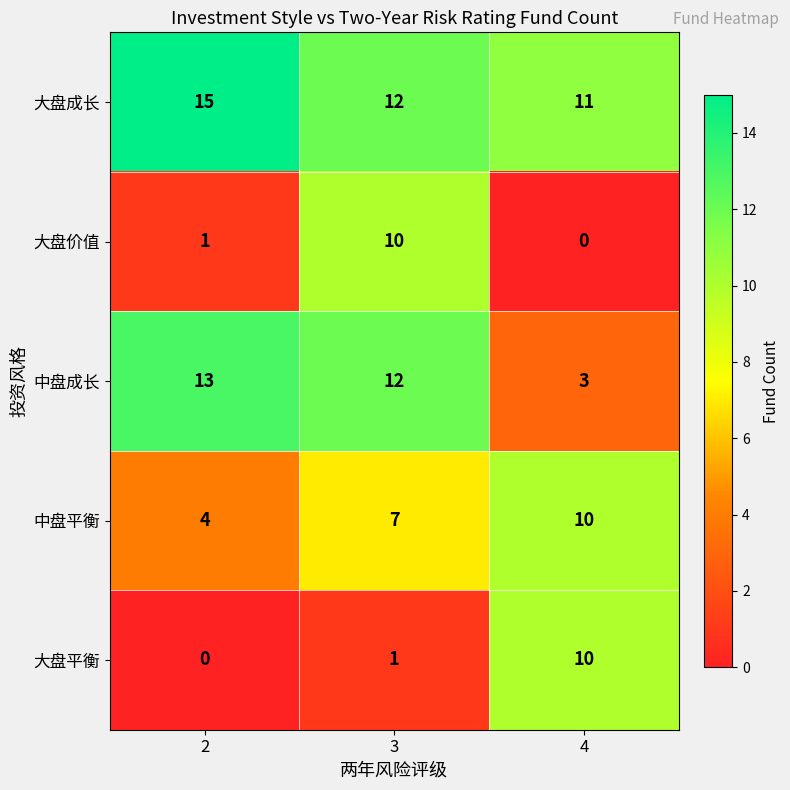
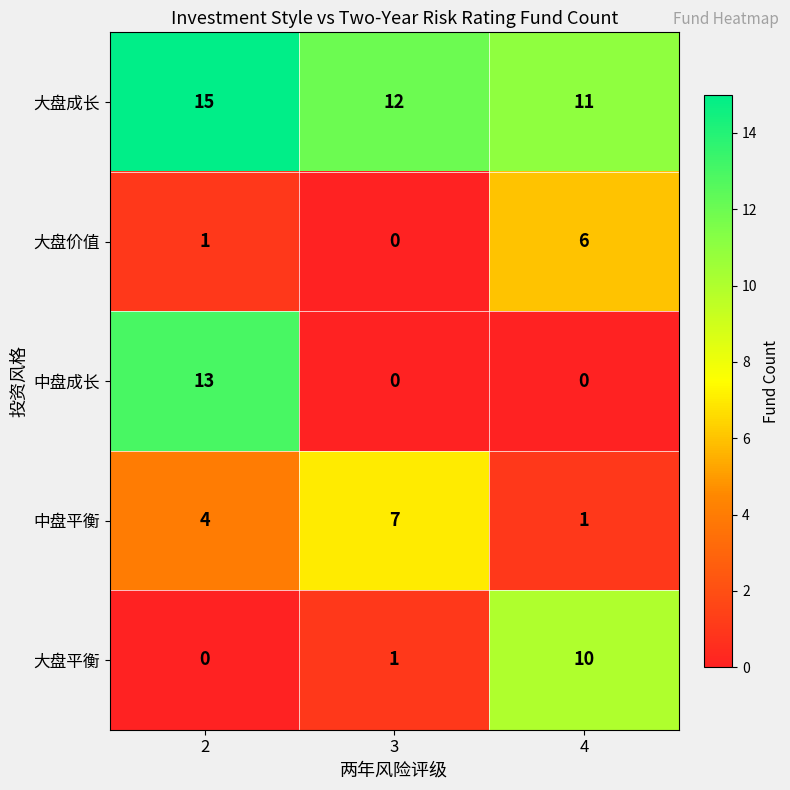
  {
    "大盘成长": {
      "2": 15,
      "3": 12,
      "4": 11
    },
    "大盘价值": {
      "2": 1,
-     "3": 10,
-     "4": 0
+     "3": 0,
+     "4": 6
    },
    "中盘成长": {
      "2": 13,
-     "3": 12,
-     "4": 3
+     "3": 0,
+     "4": 0
    },
    "中盘平衡": {
      "2": 4,
      "3": 7,
-     "4": 10
+     "4": 1
    },
    "大盘平衡": {
      "2": 0,
      "3": 1,
      "4": 10
    }
  }
